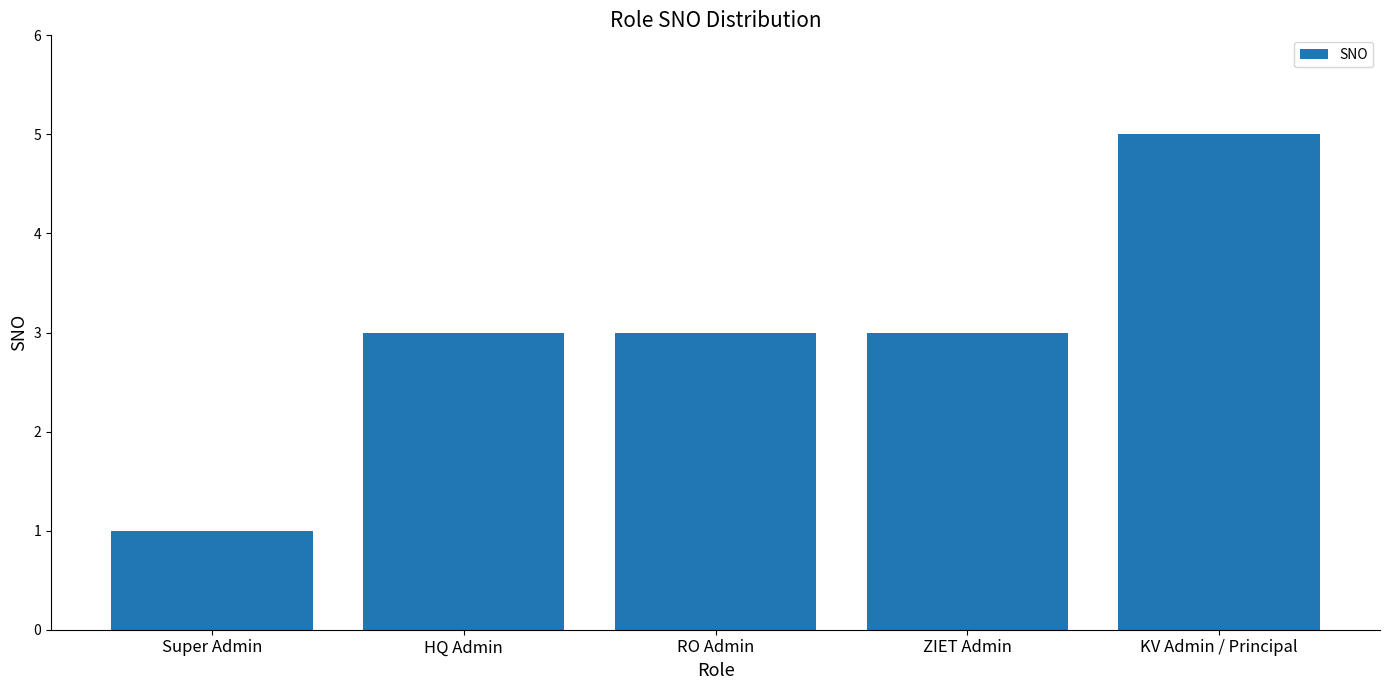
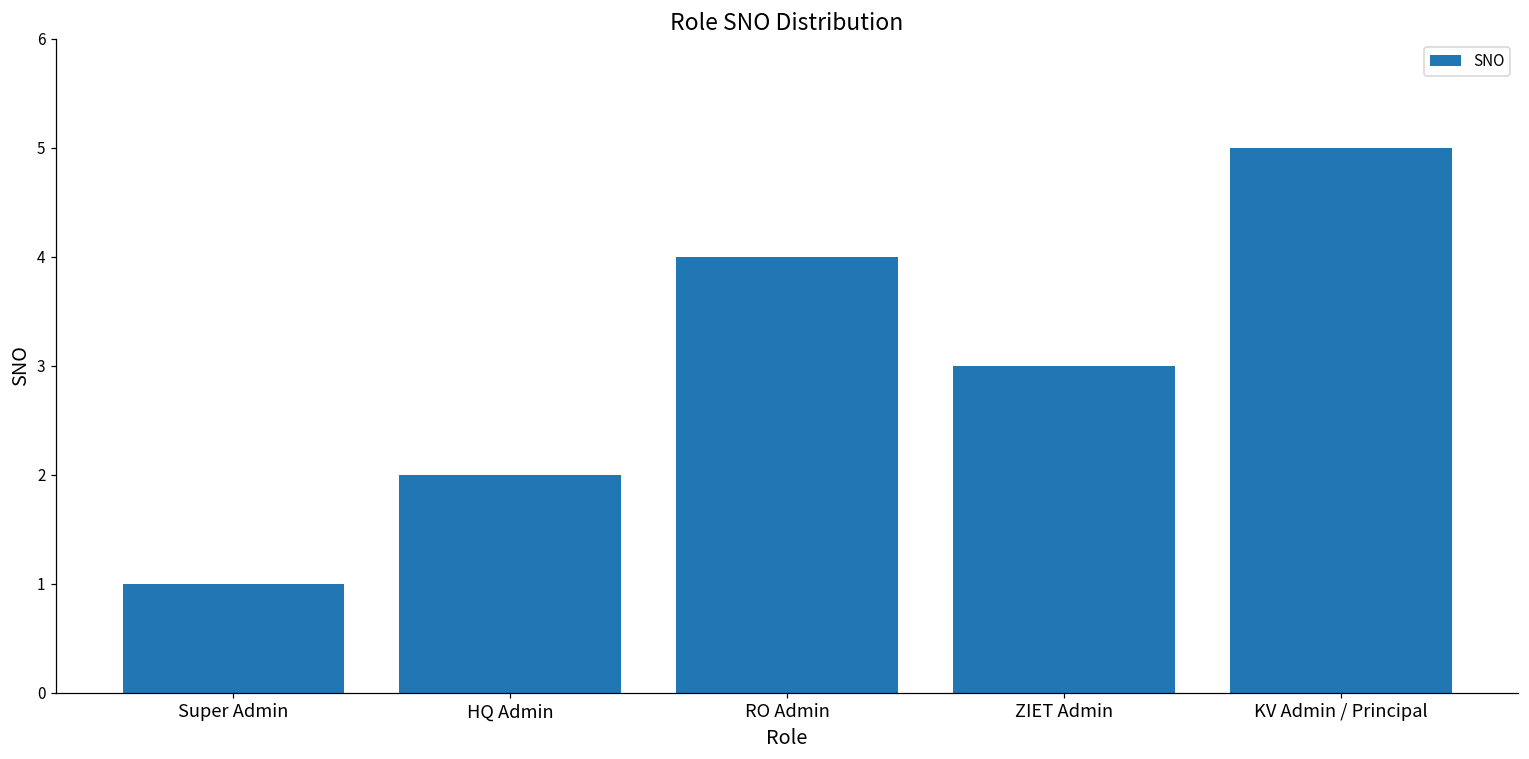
  {
    "Super Admin": 1,
-   "HQ Admin": 3,
-   "RO Admin": 3,
+   "HQ Admin": 2,
+   "RO Admin": 4,
    "ZIET Admin": 3,
    "KV Admin / Principal": 5
  }
